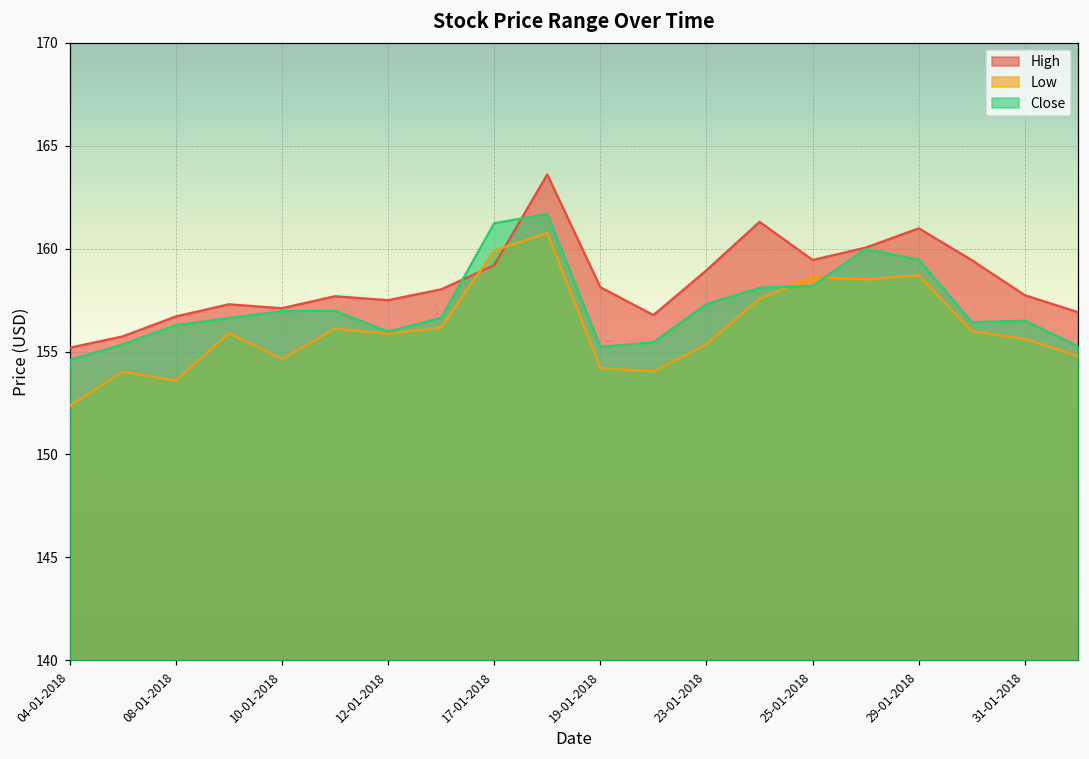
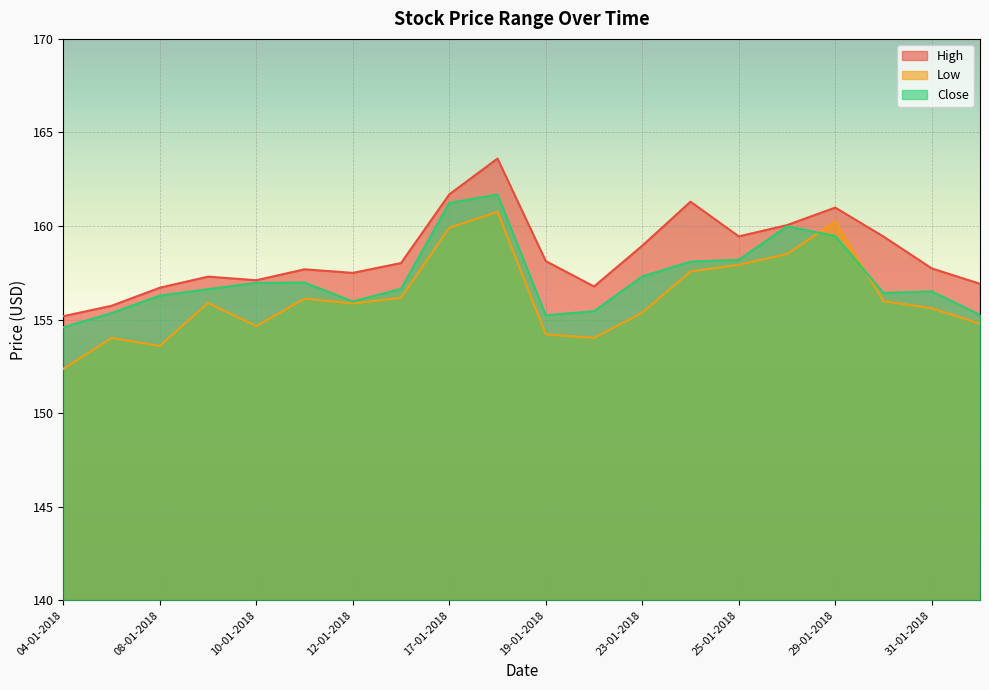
  {
    "High": {
      "04-01-2018": 155.2,
      "08-01-2018": 156.7,
      "10-01-2018": 157.1,
      "12-01-2018": 157.5,
-     "17-01-2018": 159.2,
+     "17-01-2018": 161.7,
      "19-01-2018": 158.1,
      "23-01-2018": 158.9,
      "25-01-2018": 159.4,
      "29-01-2018": 161.0,
      "31-01-2018": 157.7
    },
    "Low": {
      "04-01-2018": 152.4,
      "08-01-2018": 153.6,
      "10-01-2018": 154.6,
      "17-01-2018": 159.9,
      "19-01-2018": 154.2,
      "23-01-2018": 155.4,
-     "25-01-2018": 158.6,
-     "29-01-2018": 158.7,
+     "25-01-2018": 157.9,
+     "29-01-2018": 160.2,
      "31-01-2018": 155.6
    },
    "Close": {
      "04-01-2018": 154.6,
      "08-01-2018": 156.3,
      "10-01-2018": 157.0,
      "17-01-2018": 161.2,
      "19-01-2018": 155.2,
      "23-01-2018": 157.3,
      "25-01-2018": 158.2,
      "29-01-2018": 159.5,
      "31-01-2018": 156.5
    }
  }
